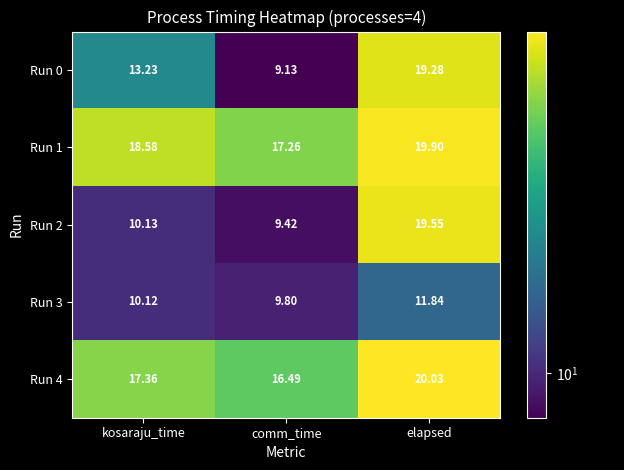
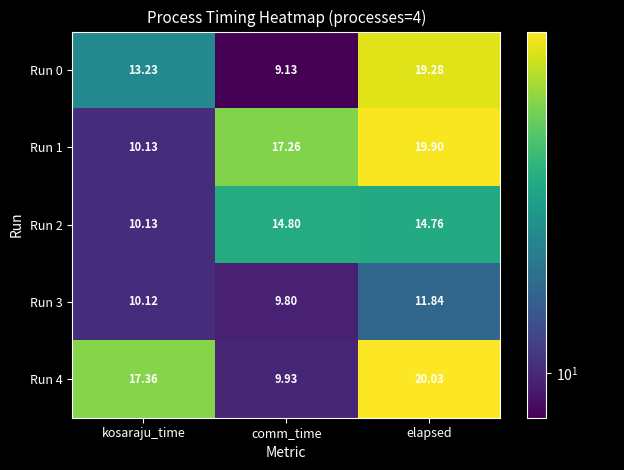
  {
    "Run 0": {
      "kosaraju_time": 13.23,
      "comm_time": 9.13,
      "elapsed": 19.28
    },
    "Run 1": {
-     "kosaraju_time": 18.58,
+     "kosaraju_time": 10.13,
      "comm_time": 17.26,
      "elapsed": 19.90
    },
    "Run 2": {
      "kosaraju_time": 10.13,
-     "comm_time": 9.42,
-     "elapsed": 19.55
+     "comm_time": 14.80,
+     "elapsed": 14.76
    },
    "Run 3": {
      "kosaraju_time": 10.12,
      "comm_time": 9.80,
      "elapsed": 11.84
    },
    "Run 4": {
      "kosaraju_time": 17.36,
-     "comm_time": 16.49,
+     "comm_time": 9.93,
      "elapsed": 20.03
    }
  }
